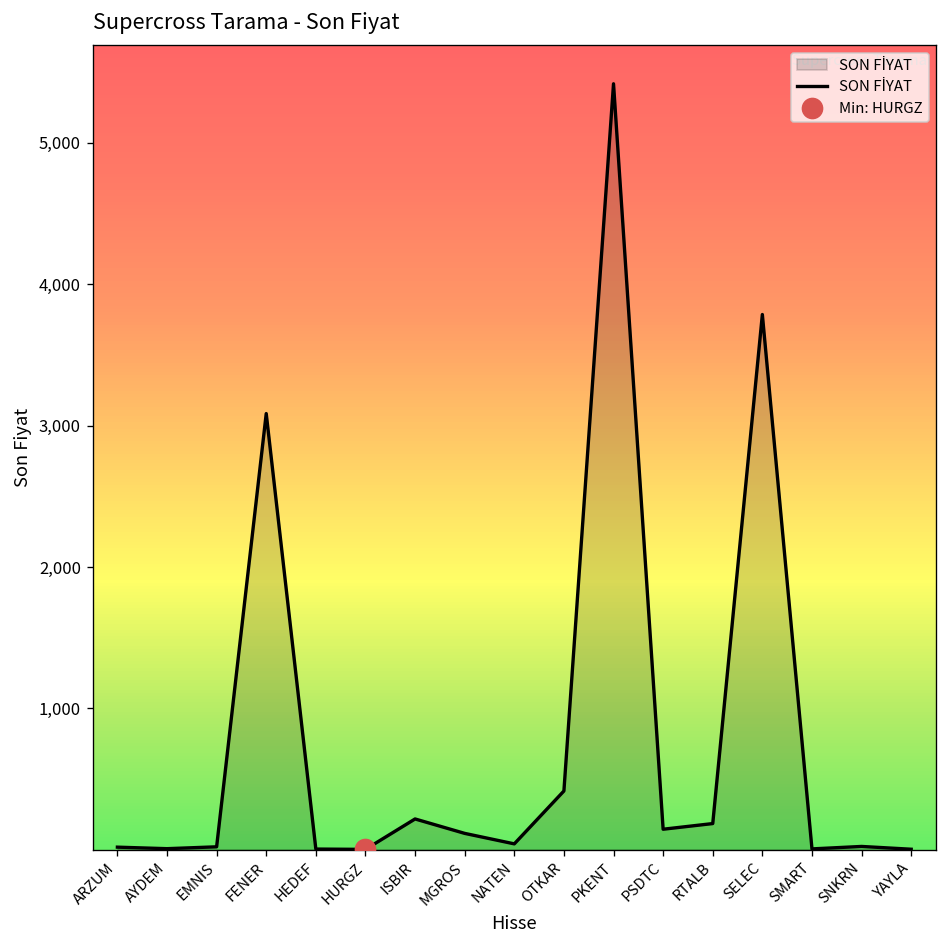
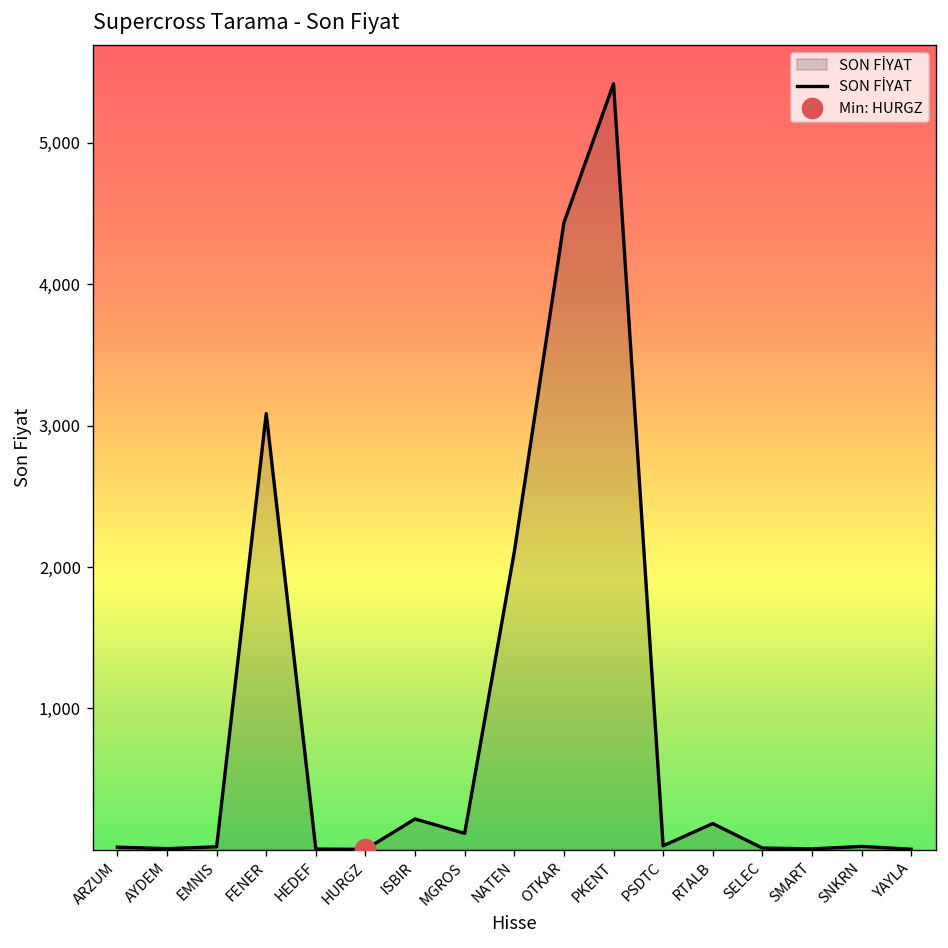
  {
    "SON FİYAT": {
      "ARZUM": "20",
      "AYDEM": "10",
      "EMNIS": "20",
      "FENER": "3,090",
      "HEDEF": "0",
      "ISBIR": "220",
      "MGROS": "120",
-     "NATEN": "40",
-     "OTKAR": "420",
+     "NATEN": "2,110",
+     "OTKAR": "4,440",
      "PKENT": "5,420",
-     "PSDTC": "140",
+     "PSDTC": "30",
      "RTALB": "180",
-     "SELEC": "3,790",
+     "SELEC": "10",
      "SMART": "10",
      "SNKRN": "20",
      "YAYLA": "0"
    }
  }
